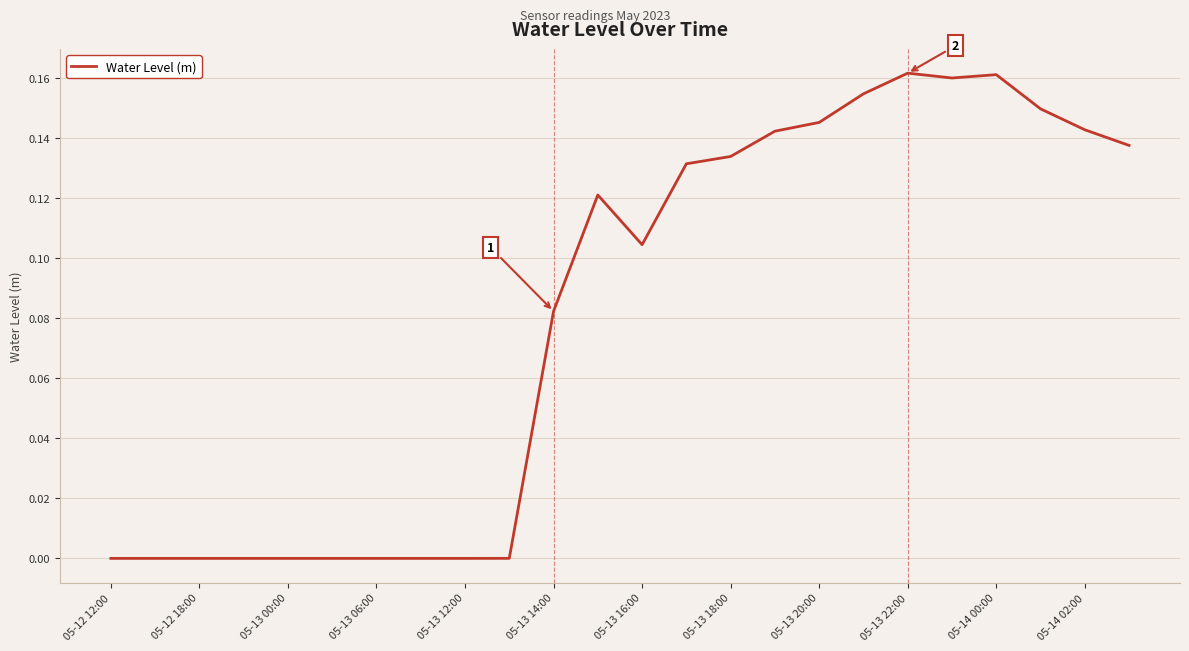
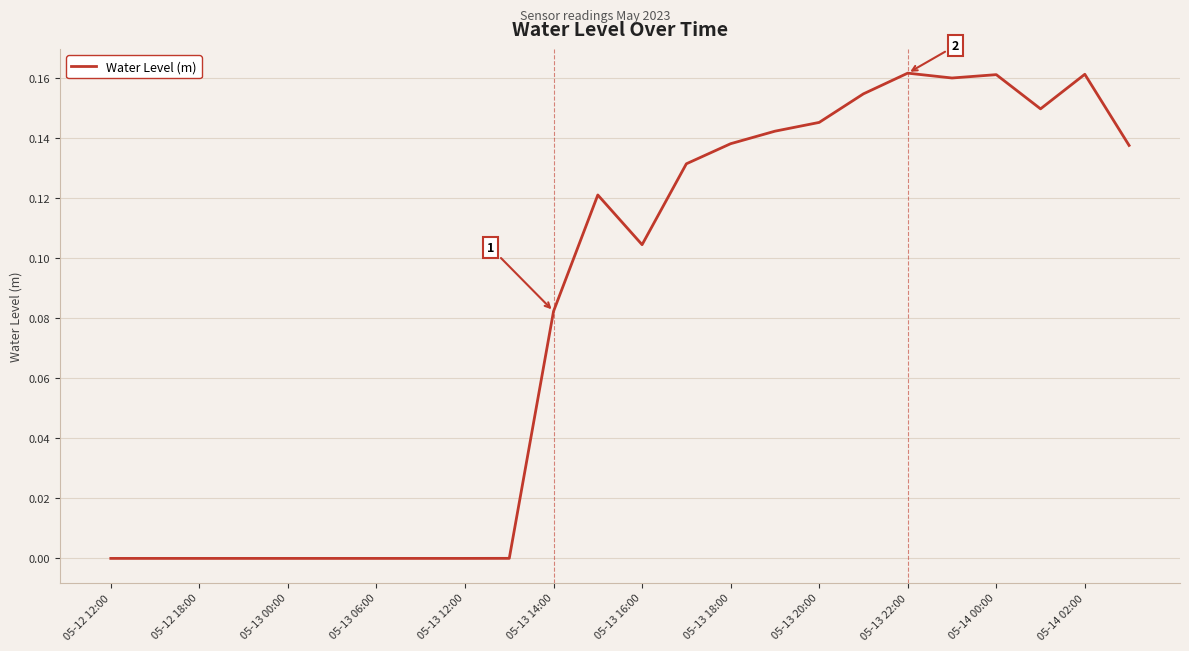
  {
    "05-12 12:00": 0.000,
    "05-12 18:00": 0.000,
    "05-13 00:00": 0.000,
    "05-13 06:00": 0.000,
    "05-13 12:00": 0.000,
    "05-13 16:00": 0.105,
-   "05-13 18:00": 0.134,
+   "05-13 18:00": 0.138,
    "05-13 20:00": 0.145,
    "05-14 00:00": 0.161,
-   "05-14 02:00": 0.143
+   "05-14 02:00": 0.161
  }
